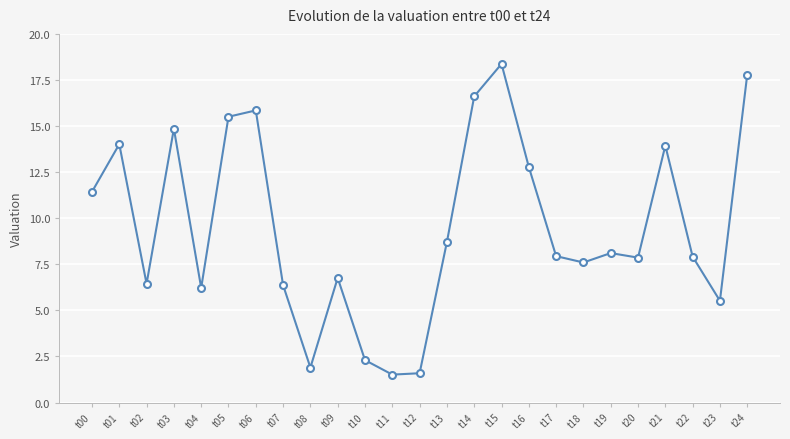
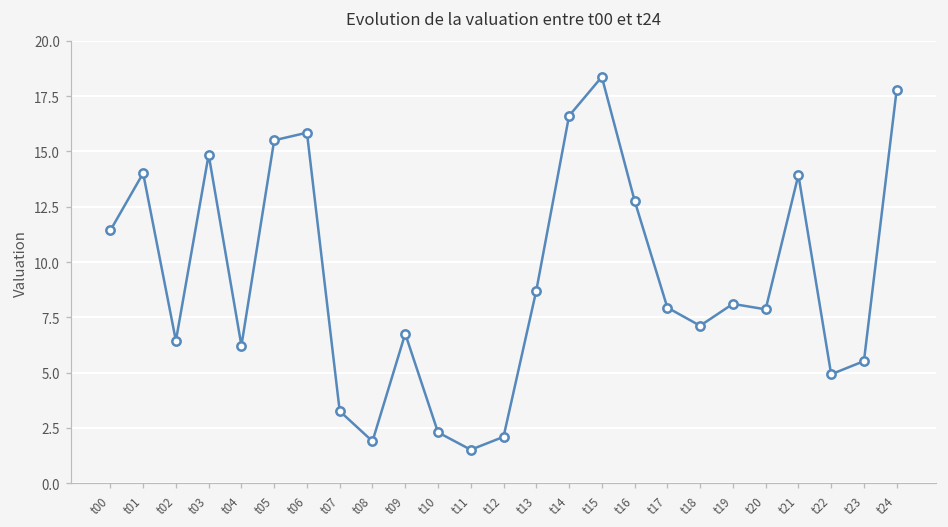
  {
    "t00": 11.4,
    "t01": 14.0,
    "t02": 6.4,
    "t03": 14.9,
    "t04": 6.2,
    "t05": 15.5,
    "t06": 15.8,
-   "t07": 6.4,
+   "t07": 3.3,
    "t08": 1.9,
    "t09": 6.8,
    "t10": 2.3,
    "t11": 1.5,
-   "t12": 1.6,
+   "t12": 2.1,
    "t13": 8.7,
    "t14": 16.6,
    "t15": 18.4,
    "t16": 12.8,
    "t17": 7.9,
-   "t18": 7.6,
+   "t18": 7.1,
    "t19": 8.1,
    "t20": 7.9,
    "t21": 13.9,
-   "t22": 7.9,
+   "t22": 4.9,
    "t23": 5.5,
    "t24": 17.8
  }
